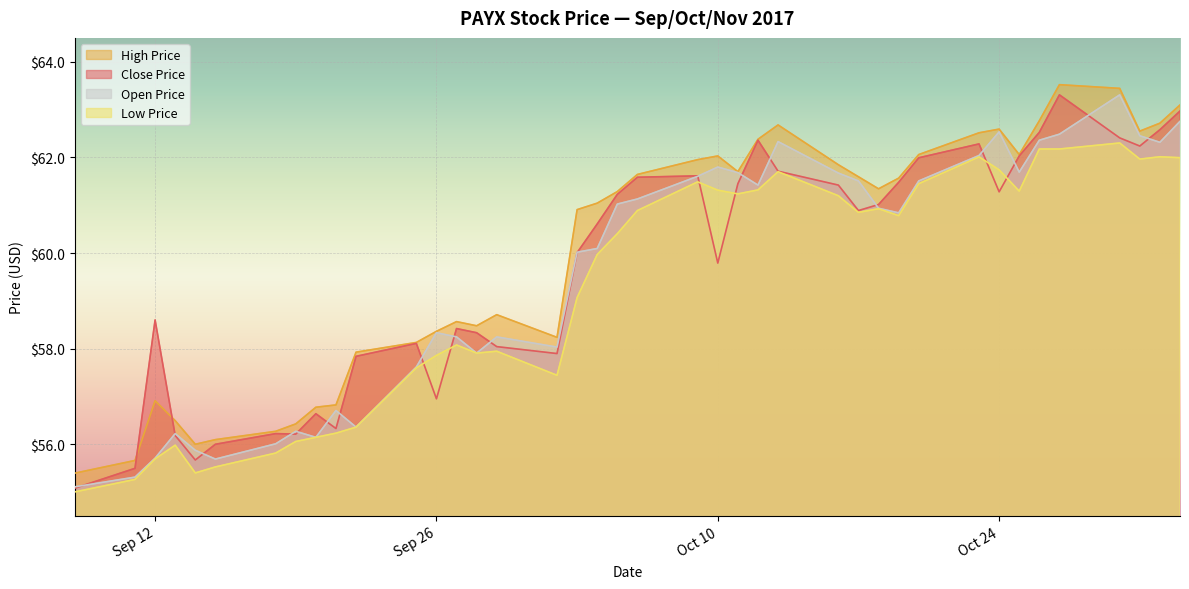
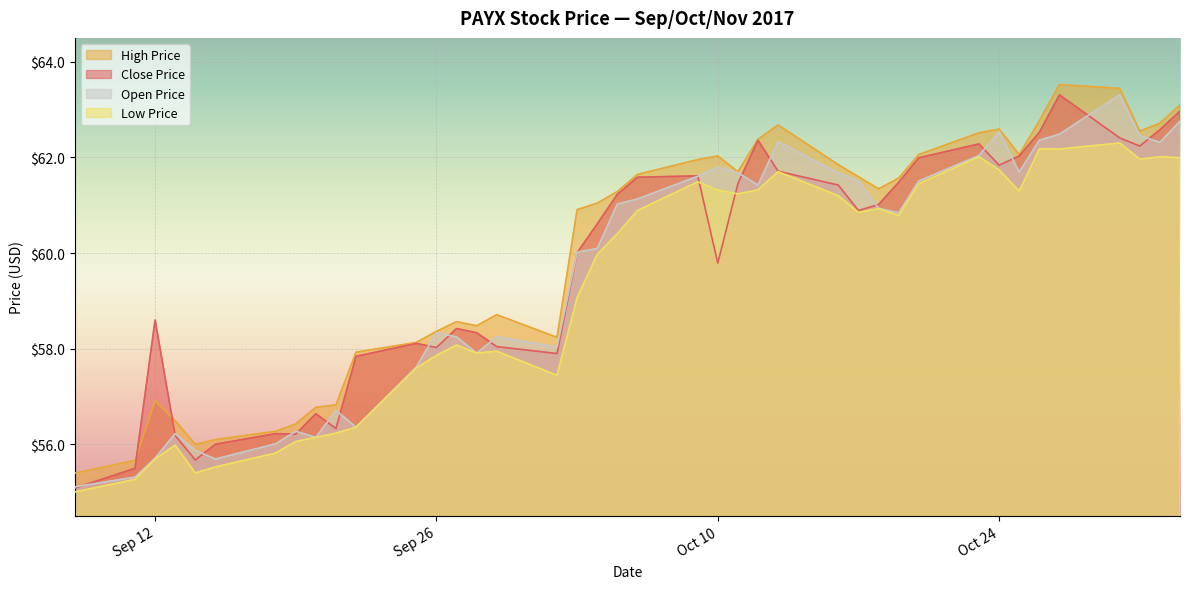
  {
    "Close Price": {
      "Sep 12": "$58.6",
-     "Sep 26": "$57.0",
+     "Sep 26": "$58.0",
      "Oct 10": "$59.8",
-     "Oct 24": "$61.3"
+     "Oct 24": "$61.8"
    },
    "Open Price": {
      "Oct 10": "$61.8",
      "Oct 24": "$62.5"
    }
  }
